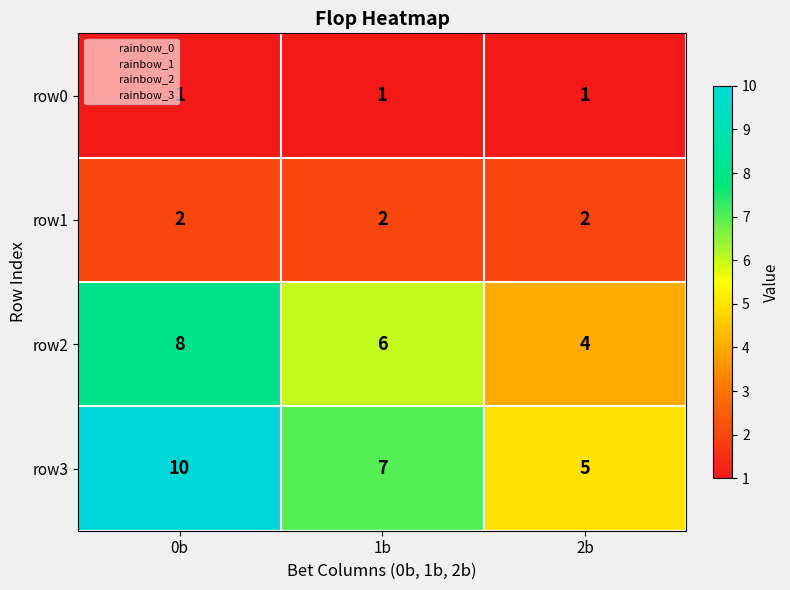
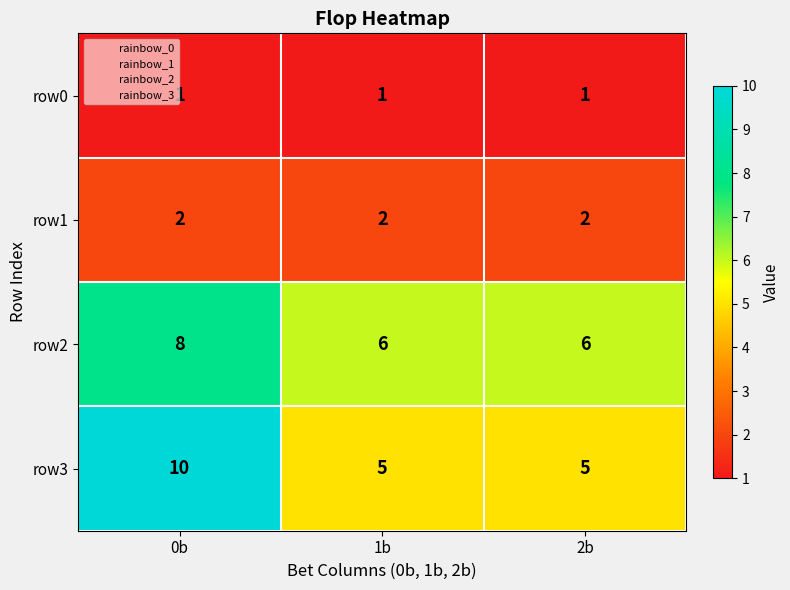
  {
    "row0": {
      "1b": 1,
      "2b": 1
    },
    "row1": {
      "0b": 2,
      "1b": 2,
      "2b": 2
    },
    "row2": {
      "0b": 8,
      "1b": 6,
-     "2b": 4
+     "2b": 6
    },
    "row3": {
      "0b": 10,
-     "1b": 7,
+     "1b": 5,
      "2b": 5
    }
  }
